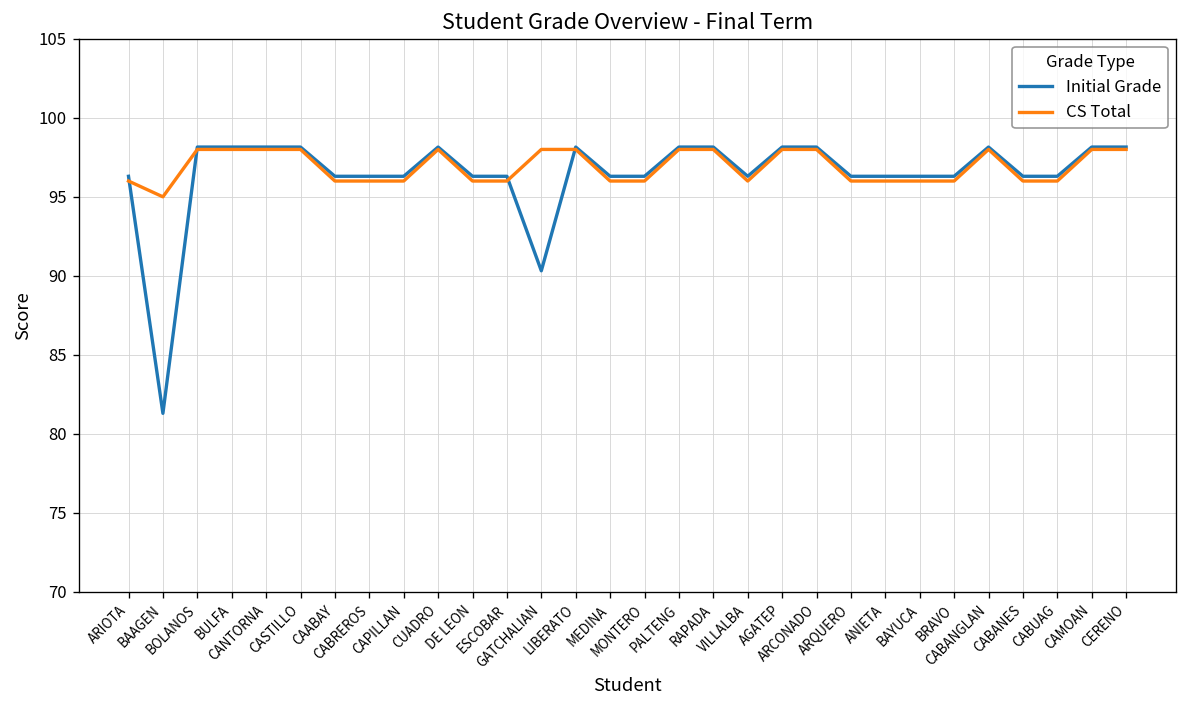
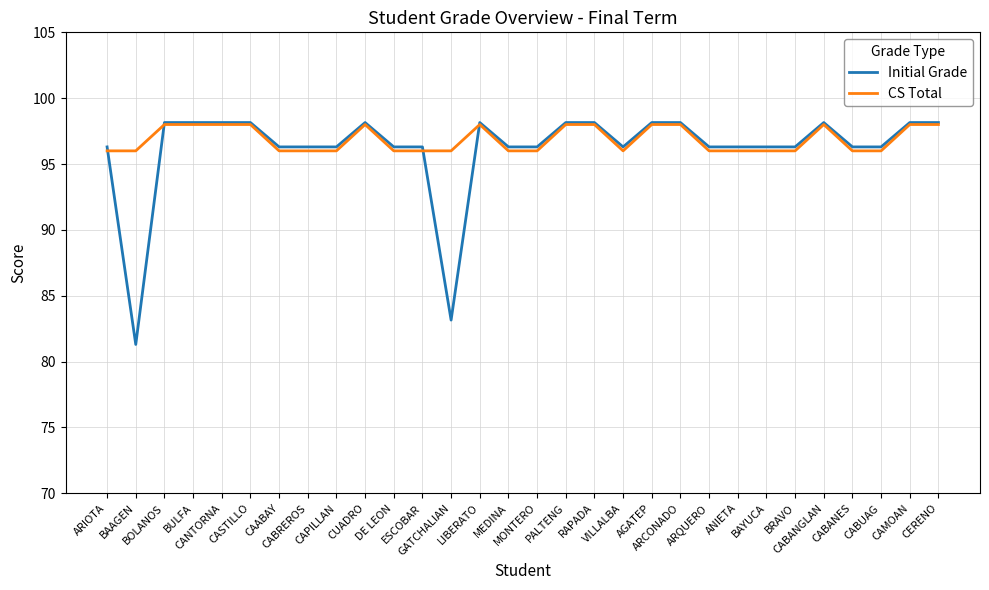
  {
    "Initial Grade": {
      "ARIOTA": 96.3,
      "BAAGEN": 81.3,
      "CAABAY": 96.3,
      "CABREROS": 96.3,
      "CAPILLAN": 96.3,
      "DE LEON": 96.3,
      "ESCOBAR": 96.3,
-     "GATCHALIAN": 90.3,
+     "GATCHALIAN": 83.2,
      "MEDINA": 96.3,
      "MONTERO": 96.3,
      "VILLALBA": 96.3,
      "ARQUERO": 96.3,
      "ANIETA": 96.3,
      "BAYUCA": 96.3,
      "BRAVO": 96.3,
      "CABANES": 96.3,
      "CABUAG": 96.3
    },
    "CS Total": {
      "ARIOTA": 96,
-     "BAAGEN": 95,
+     "BAAGEN": 96,
      "CAABAY": 96,
      "CABREROS": 96,
      "CAPILLAN": 96,
      "DE LEON": 96,
      "ESCOBAR": 96,
-     "GATCHALIAN": 98,
+     "GATCHALIAN": 96,
      "MEDINA": 96,
      "MONTERO": 96,
      "VILLALBA": 96,
      "ARQUERO": 96,
      "ANIETA": 96,
      "BAYUCA": 96,
      "BRAVO": 96,
      "CABANES": 96,
      "CABUAG": 96
    }
  }
